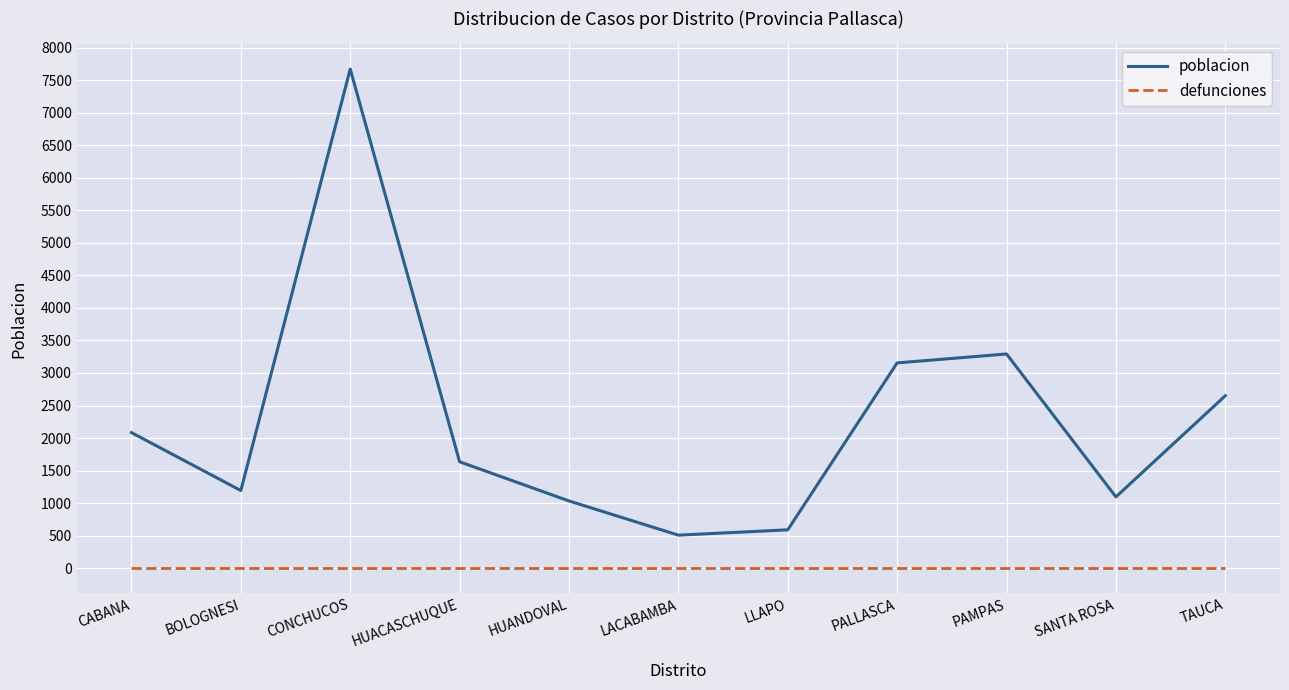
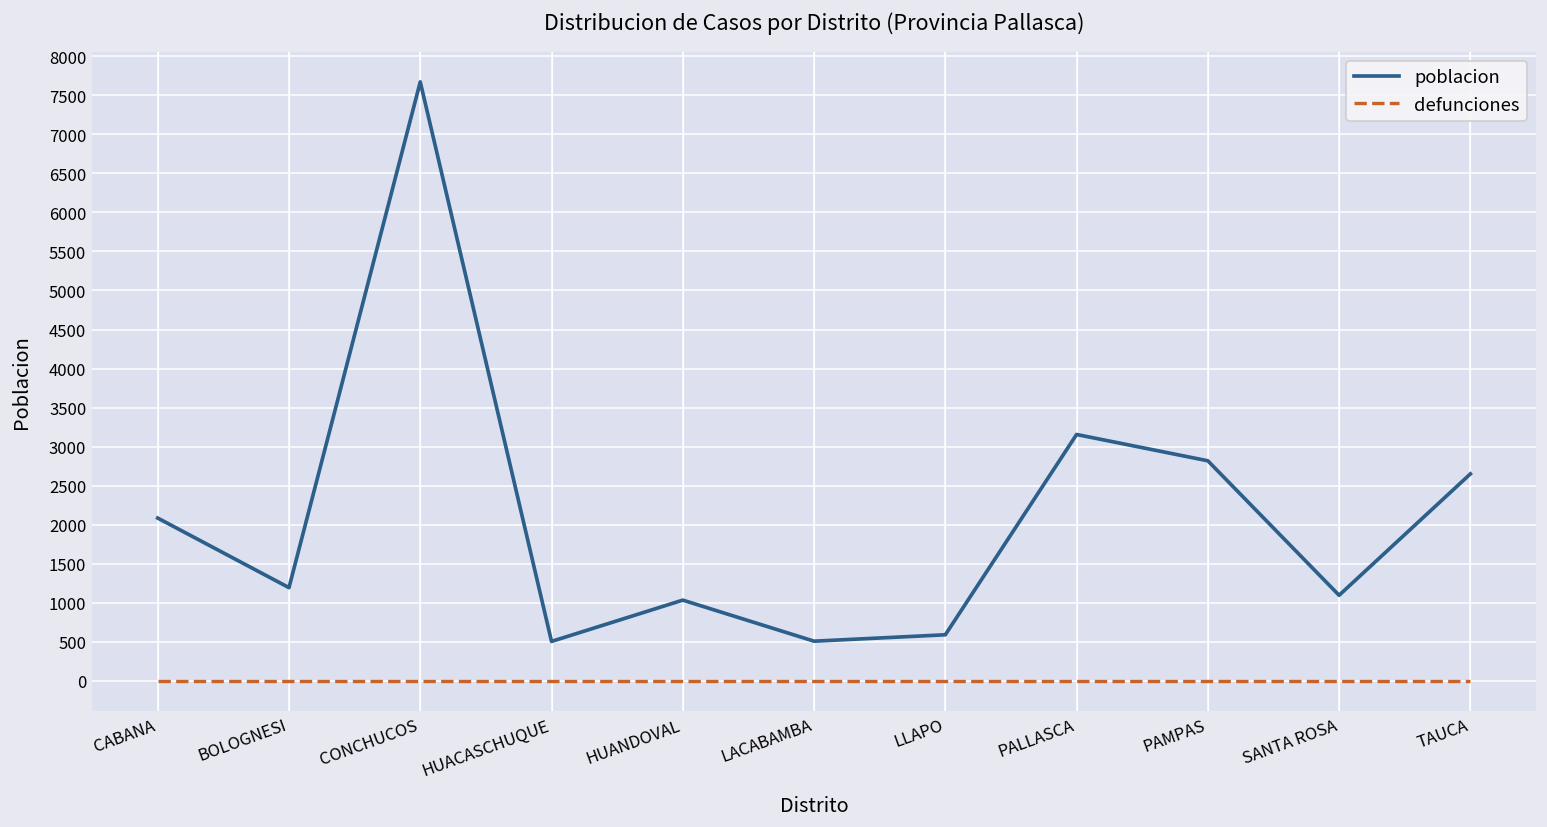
  {
    "poblacion": {
      "CABANA": 2100,
      "BOLOGNESI": 1200,
      "CONCHUCOS": 7700,
-     "HUACASCHUQUE": 1600,
+     "HUACASCHUQUE": 500,
      "HUANDOVAL": 1000,
      "LACABAMBA": 500,
      "LLAPO": 600,
      "PALLASCA": 3200,
-     "PAMPAS": 3300,
+     "PAMPAS": 2800,
      "SANTA ROSA": 1100,
      "TAUCA": 2700
    },
    "defunciones": {
      "CABANA": 0,
      "BOLOGNESI": 0,
      "CONCHUCOS": 0,
      "HUACASCHUQUE": 0,
      "HUANDOVAL": 0,
      "LACABAMBA": 0,
      "LLAPO": 0,
      "PALLASCA": 0,
      "PAMPAS": 0,
      "SANTA ROSA": 0,
      "TAUCA": 0
    }
  }
